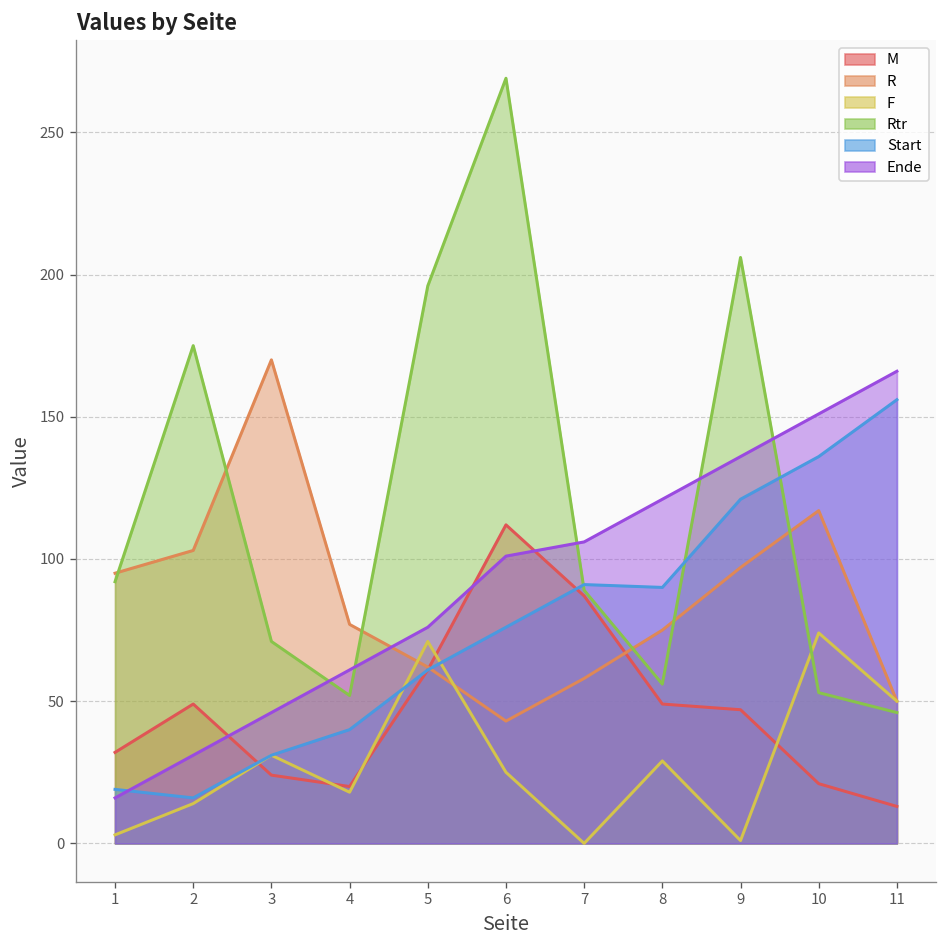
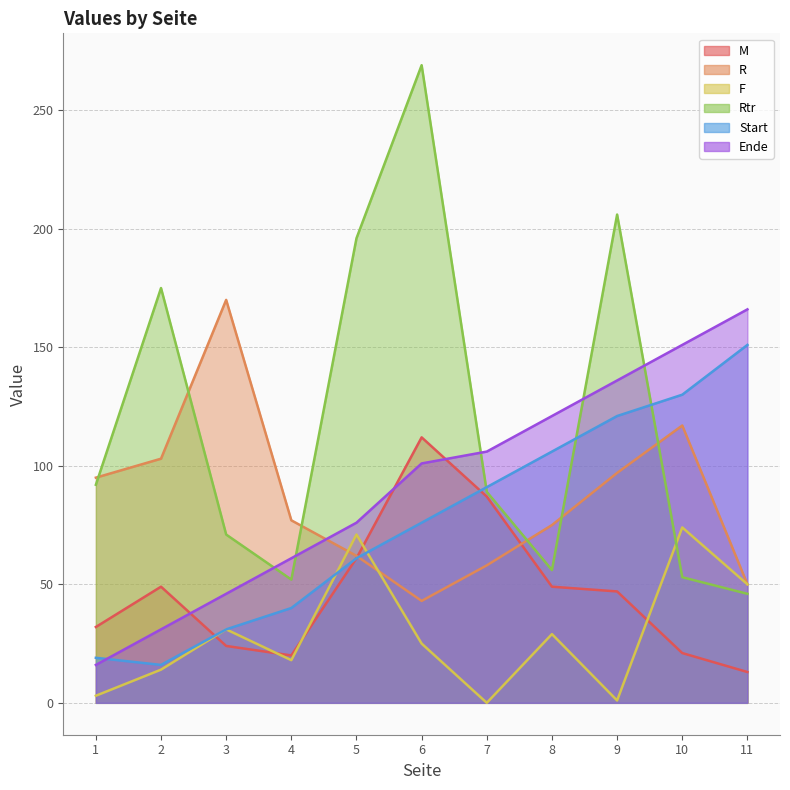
  {
    "Start": {
      "1": 19,
      "2": 16,
      "4": 40,
      "6": 76,
      "7": 91,
-     "8": 90,
+     "8": 106,
      "9": 121,
-     "10": 136,
-     "11": 156
+     "10": 130,
+     "11": 151
    },
    "Ende": {
      "1": 16,
      "2": 31,
      "3": 46,
      "4": 61,
      "5": 76,
      "6": 101,
      "7": 106,
      "8": 121,
      "9": 136,
      "10": 151,
      "11": 166
    }
  }
